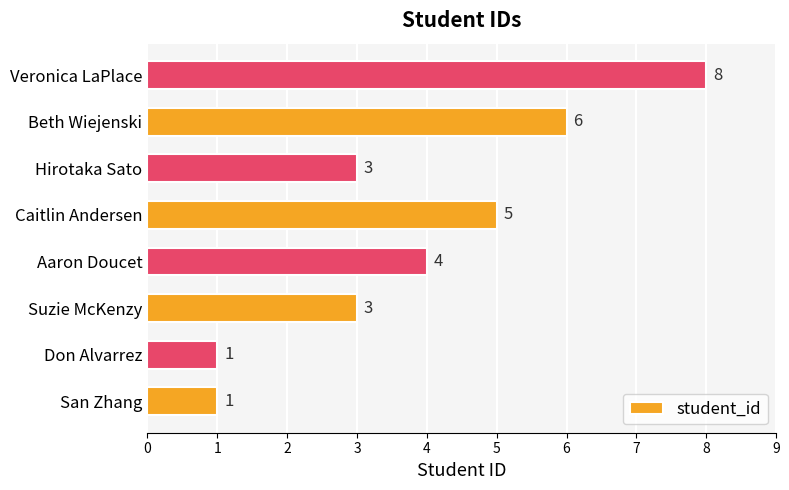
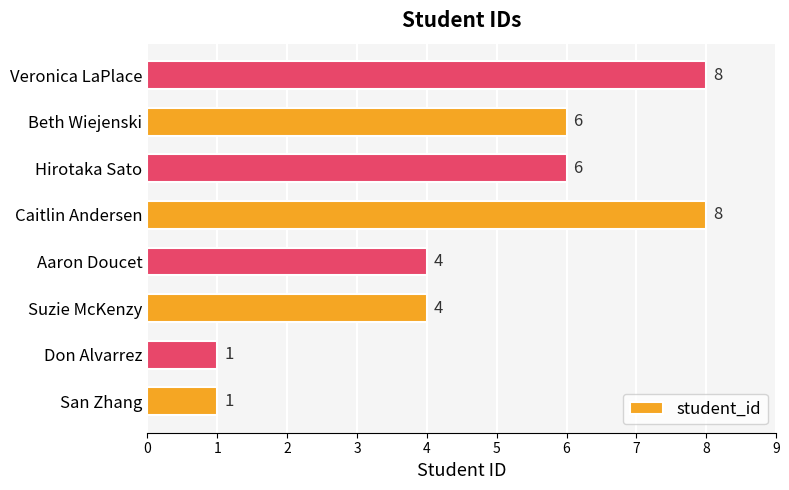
  {
    "Veronica LaPlace": 8,
    "Beth Wiejenski": 6,
-   "Hirotaka Sato": 3,
-   "Caitlin Andersen": 5,
+   "Hirotaka Sato": 6,
+   "Caitlin Andersen": 8,
    "Aaron Doucet": 4,
-   "Suzie McKenzy": 3,
+   "Suzie McKenzy": 4,
    "Don Alvarrez": 1,
    "San Zhang": 1
  }
